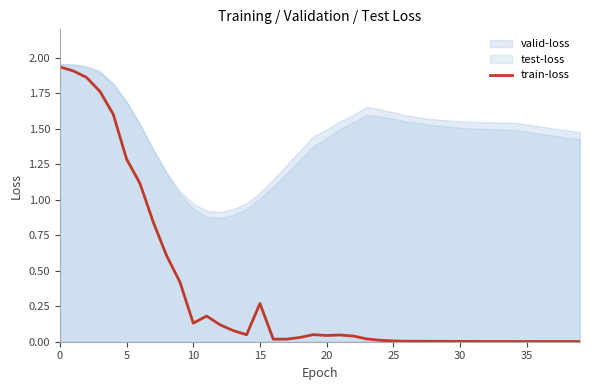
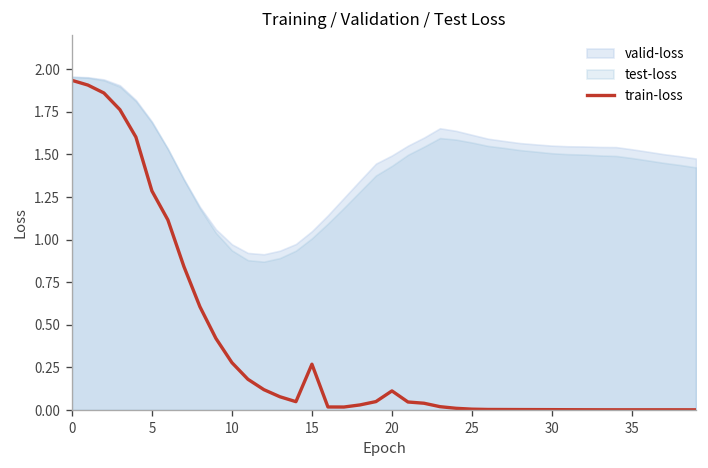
  {
    "train-loss": {
      "0": 1.94,
      "5": 1.29,
-     "10": 0.13,
+     "10": 0.28,
      "15": 0.27,
-     "20": 0.04,
+     "20": 0.11,
      "25": 0.01,
      "30": 0.00,
      "35": 0.00
    }
  }
